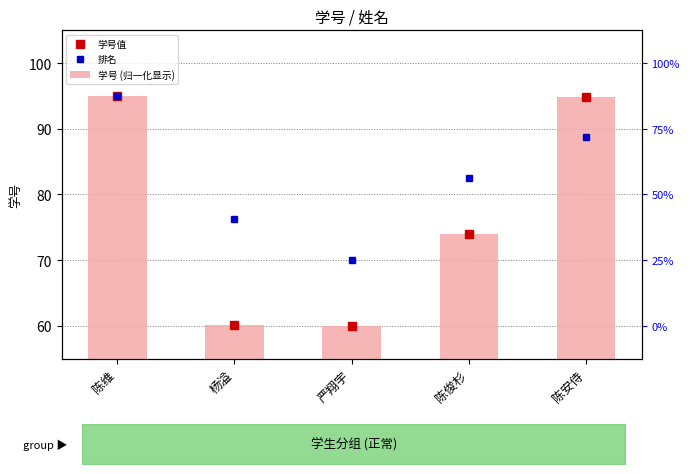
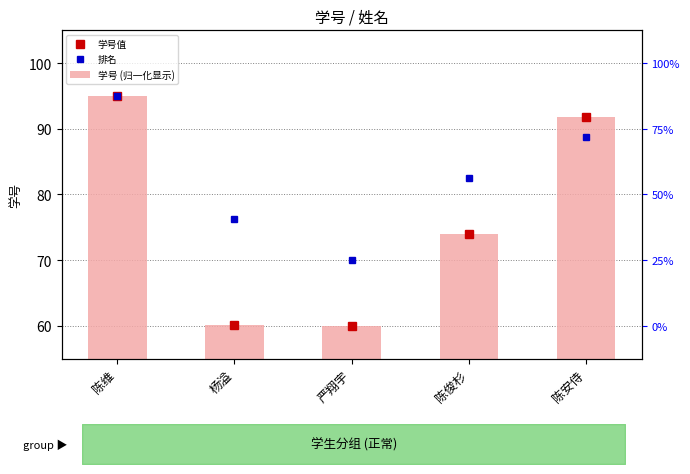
  {
    "学号 / 姓名": {
      "学号 (归一化显示)": {
        "陈维": 95,
        "杨溢": 60,
        "严翔宇": 60,
        "陈俊杉": 74,
-       "陈安侍": 95
+       "陈安侍": 92
      }
    }
  }
